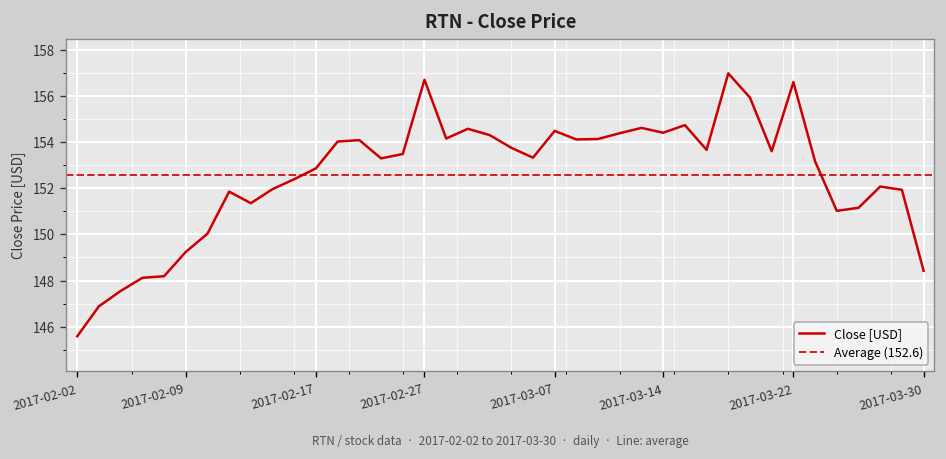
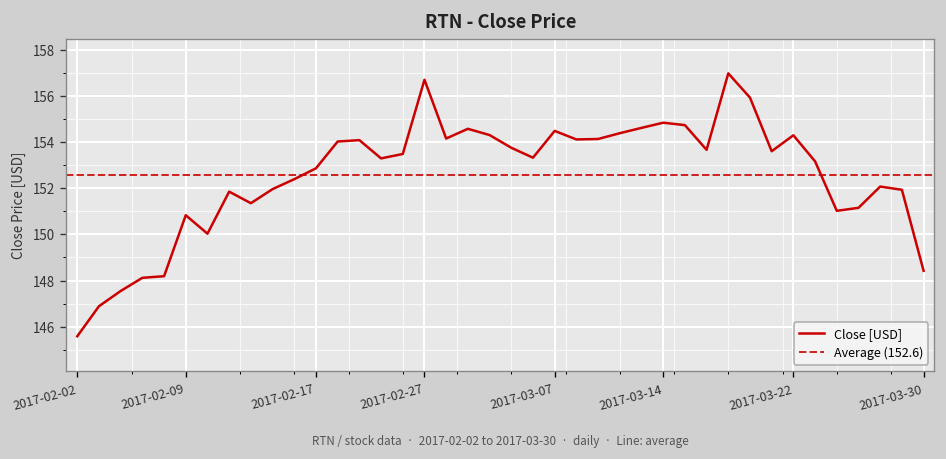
  {
    "2017-02-02": 145.6,
-   "2017-02-09": 149.2,
+   "2017-02-09": 150.8,
    "2017-02-17": 152.9,
    "2017-02-27": 156.7,
    "2017-03-07": 154.5,
-   "2017-03-14": 154.4,
-   "2017-03-22": 156.6,
+   "2017-03-14": 154.8,
+   "2017-03-22": 154.3,
    "2017-03-30": 148.4
  }
